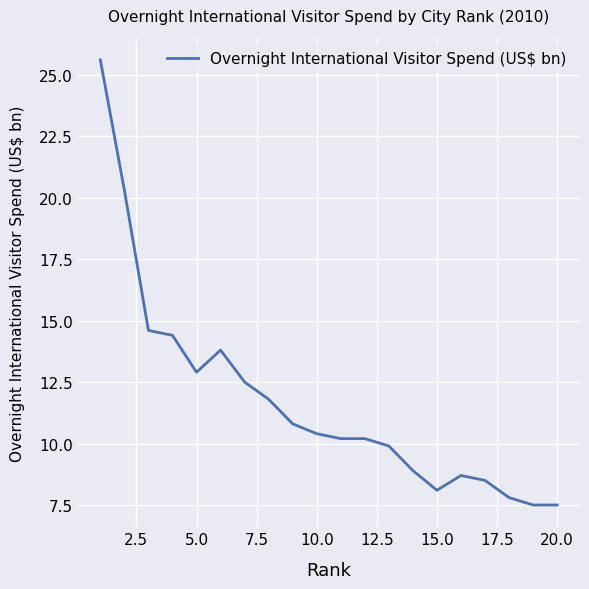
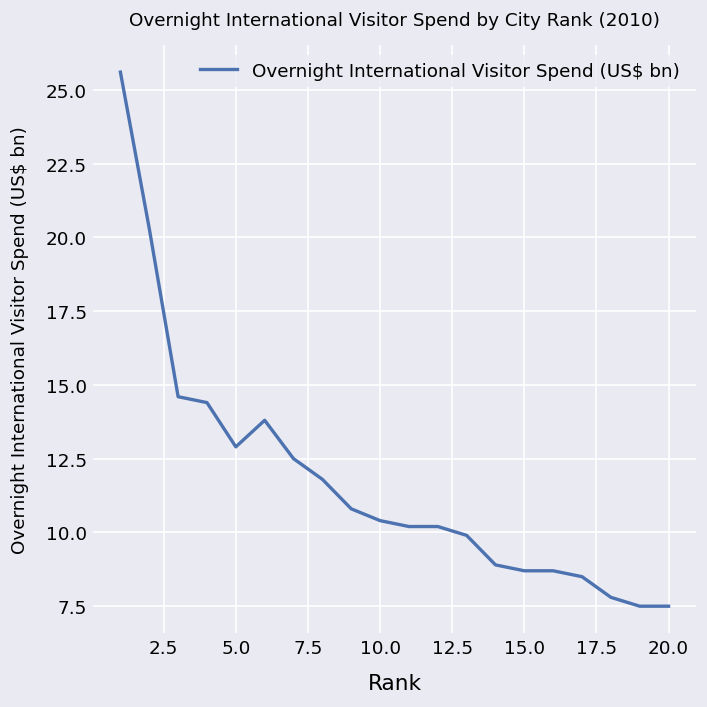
  {
    "5.0": 12.9,
    "10.0": 10.4,
-   "15.0": 8.1,
+   "15.0": 8.7,
    "20.0": 7.5
  }
